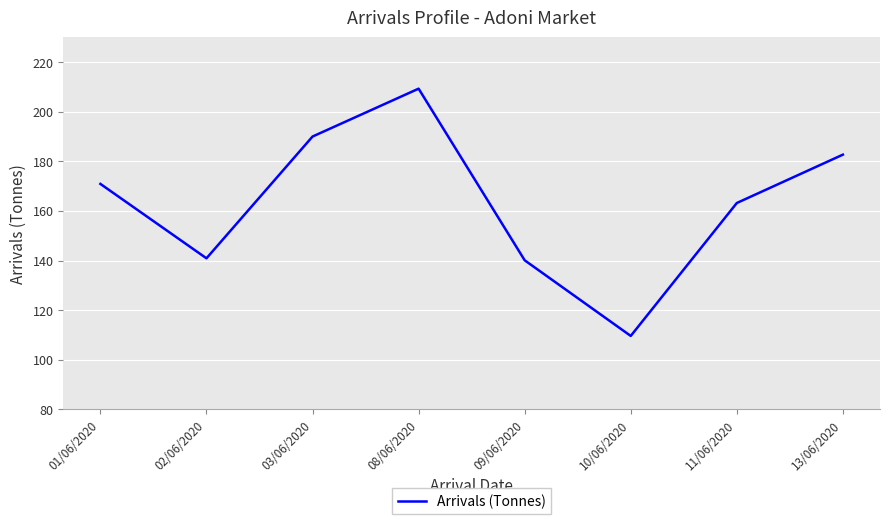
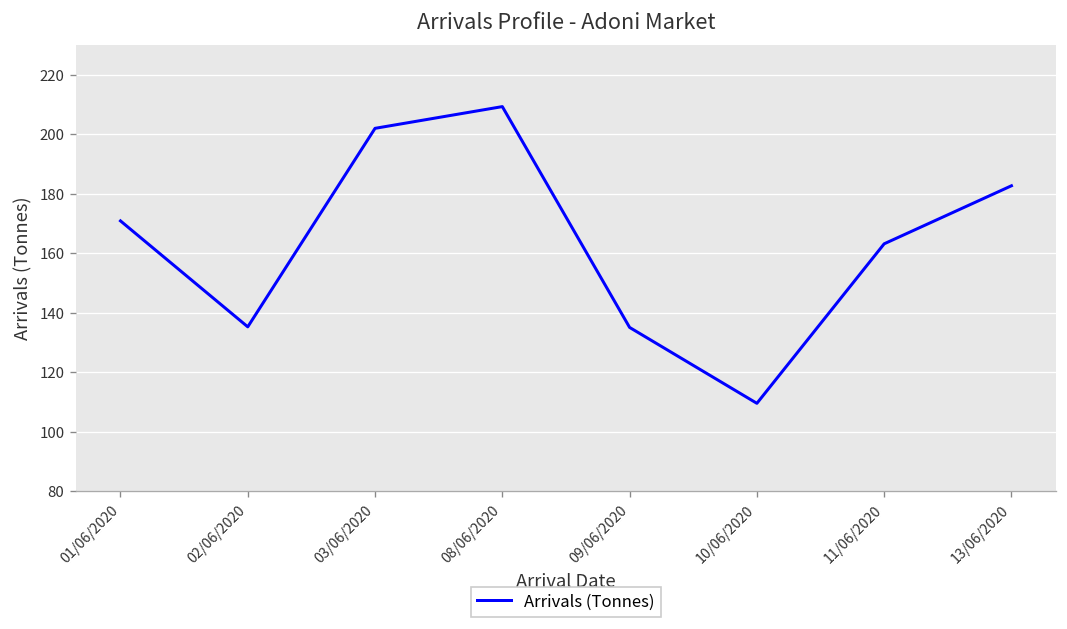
  {
    "01/06/2020": 171,
-   "02/06/2020": 141,
-   "03/06/2020": 190,
+   "02/06/2020": 135,
+   "03/06/2020": 202,
    "08/06/2020": 209,
-   "09/06/2020": 140,
+   "09/06/2020": 135,
    "10/06/2020": 110,
    "11/06/2020": 163,
    "13/06/2020": 183
  }
